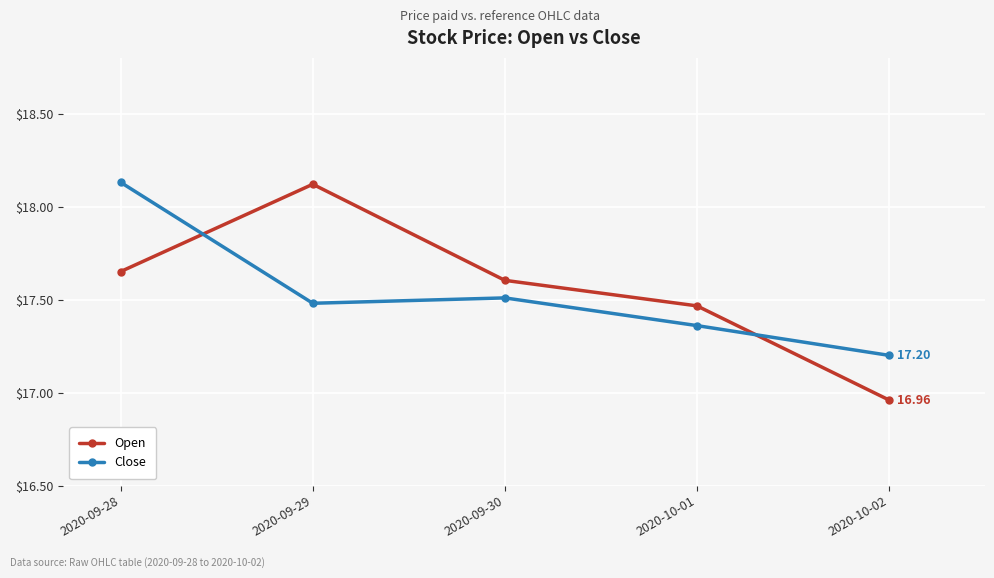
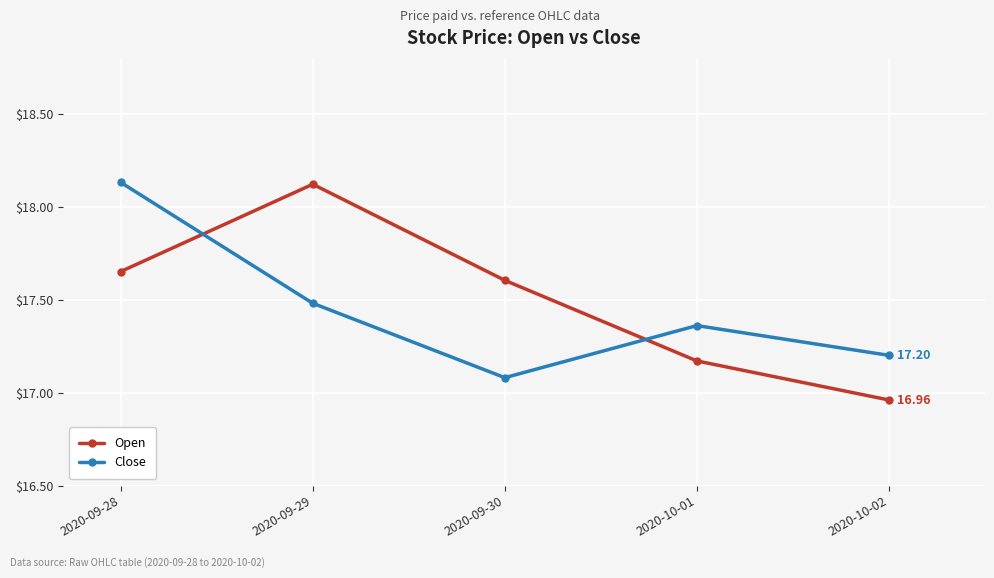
  {
    "Open": {
      "2020-09-28": "$17.65",
      "2020-09-29": "$18.12",
      "2020-09-30": "$17.60",
-     "2020-10-01": "$17.47"
+     "2020-10-01": "$17.17"
    },
    "Close": {
      "2020-09-28": "$18.13",
      "2020-09-29": "$17.48",
-     "2020-09-30": "$17.51",
+     "2020-09-30": "$17.08",
      "2020-10-01": "$17.36"
    }
  }
